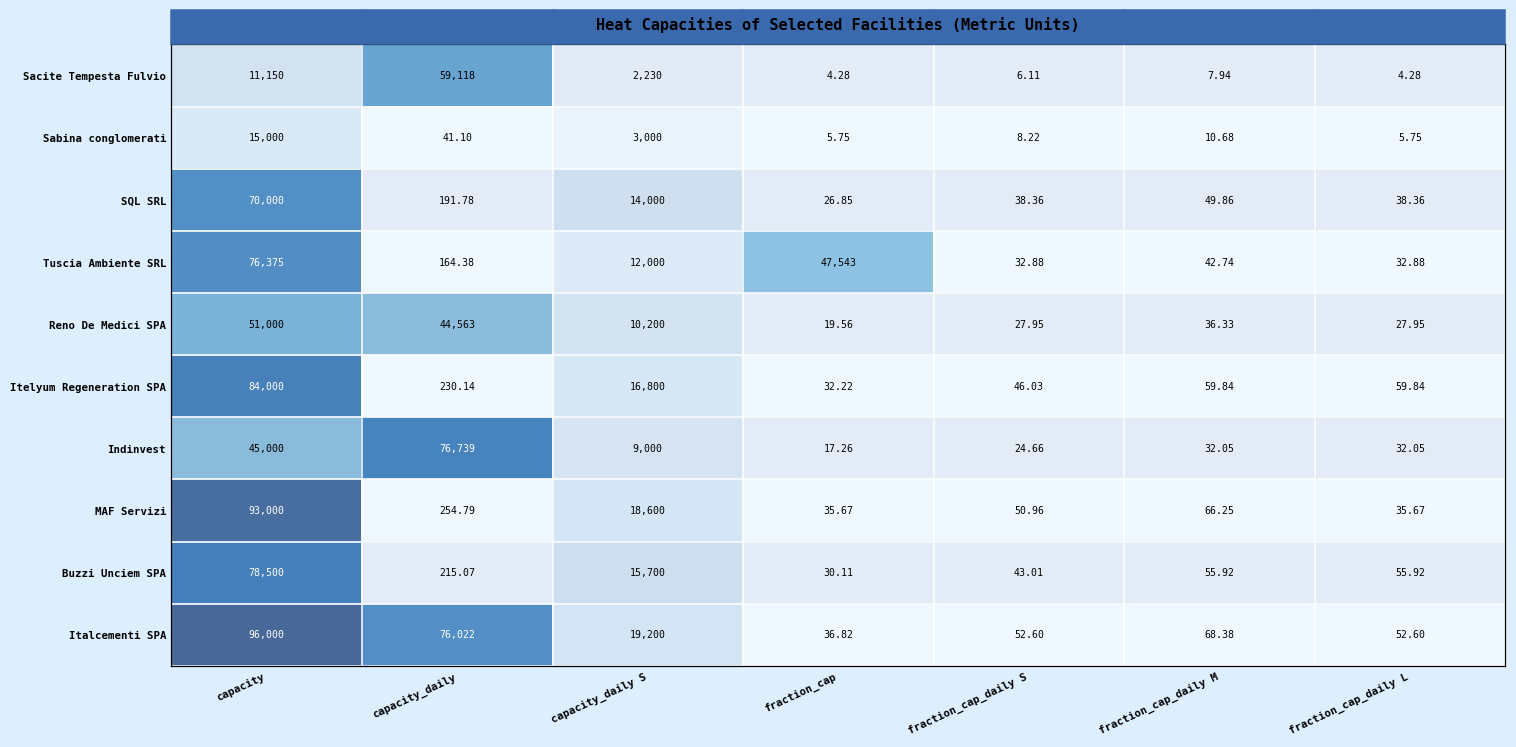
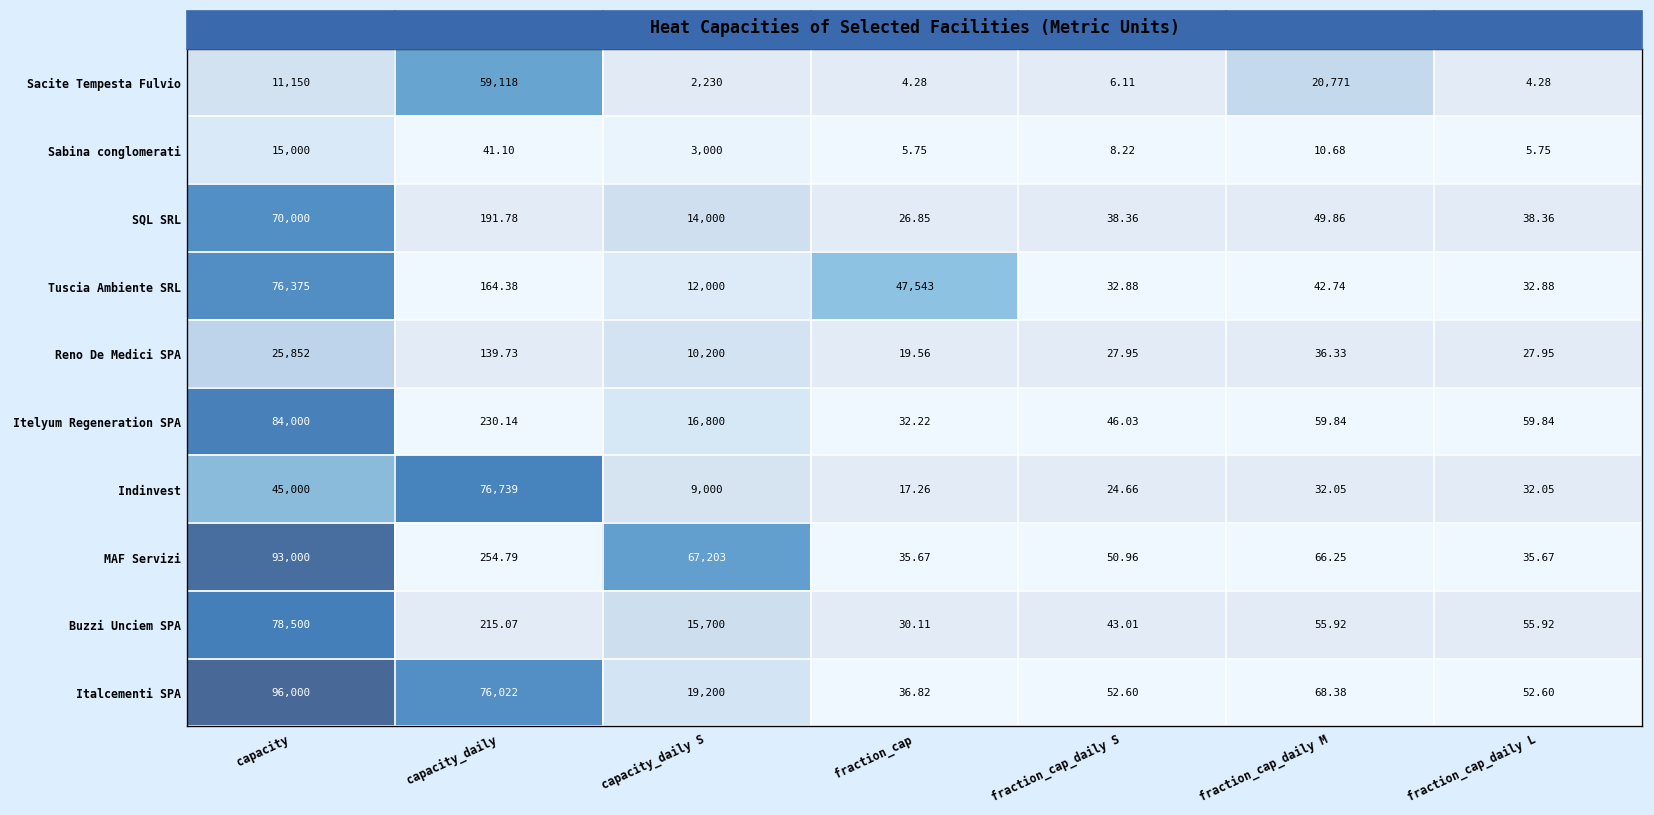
  {
    "Sacite Tempesta Fulvio": {
      "capacity": "11,150",
      "capacity_daily": "59,118",
      "capacity_daily S": "2,230",
      "fraction_cap": "4.28",
      "fraction_cap_daily S": "6.11",
-     "fraction_cap_daily M": "7.94",
+     "fraction_cap_daily M": "20,771",
      "fraction_cap_daily L": "4.28"
    },
    "Sabina conglomerati": {
      "capacity": "15,000",
      "capacity_daily": "41.10",
      "capacity_daily S": "3,000",
      "fraction_cap": "5.75",
      "fraction_cap_daily S": "8.22",
      "fraction_cap_daily M": "10.68",
      "fraction_cap_daily L": "5.75"
    },
    "SQL SRL": {
      "capacity": "70,000",
      "capacity_daily": "191.78",
      "capacity_daily S": "14,000",
      "fraction_cap": "26.85",
      "fraction_cap_daily S": "38.36",
      "fraction_cap_daily M": "49.86",
      "fraction_cap_daily L": "38.36"
    },
    "Tuscia Ambiente SRL": {
      "capacity": "76,375",
      "capacity_daily": "164.38",
      "capacity_daily S": "12,000",
      "fraction_cap": "47,543",
      "fraction_cap_daily S": "32.88",
      "fraction_cap_daily M": "42.74",
      "fraction_cap_daily L": "32.88"
    },
    "Reno De Medici SPA": {
-     "capacity": "51,000",
-     "capacity_daily": "44,563",
+     "capacity": "25,852",
+     "capacity_daily": "139.73",
      "capacity_daily S": "10,200",
      "fraction_cap": "19.56",
      "fraction_cap_daily S": "27.95",
      "fraction_cap_daily M": "36.33",
      "fraction_cap_daily L": "27.95"
    },
    "Itelyum Regeneration SPA": {
      "capacity": "84,000",
      "capacity_daily": "230.14",
      "capacity_daily S": "16,800",
      "fraction_cap": "32.22",
      "fraction_cap_daily S": "46.03",
      "fraction_cap_daily M": "59.84",
      "fraction_cap_daily L": "59.84"
    },
    "Indinvest": {
      "capacity": "45,000",
      "capacity_daily": "76,739",
      "capacity_daily S": "9,000",
      "fraction_cap": "17.26",
      "fraction_cap_daily S": "24.66",
      "fraction_cap_daily M": "32.05",
      "fraction_cap_daily L": "32.05"
    },
    "MAF Servizi": {
      "capacity": "93,000",
      "capacity_daily": "254.79",
-     "capacity_daily S": "18,600",
+     "capacity_daily S": "67,203",
      "fraction_cap": "35.67",
      "fraction_cap_daily S": "50.96",
      "fraction_cap_daily M": "66.25",
      "fraction_cap_daily L": "35.67"
    },
    "Buzzi Unciem SPA": {
      "capacity": "78,500",
      "capacity_daily": "215.07",
      "capacity_daily S": "15,700",
      "fraction_cap": "30.11",
      "fraction_cap_daily S": "43.01",
      "fraction_cap_daily M": "55.92",
      "fraction_cap_daily L": "55.92"
    },
    "Italcementi SPA": {
      "capacity": "96,000",
      "capacity_daily": "76,022",
      "capacity_daily S": "19,200",
      "fraction_cap": "36.82",
      "fraction_cap_daily S": "52.60",
      "fraction_cap_daily M": "68.38",
      "fraction_cap_daily L": "52.60"
    }
  }
